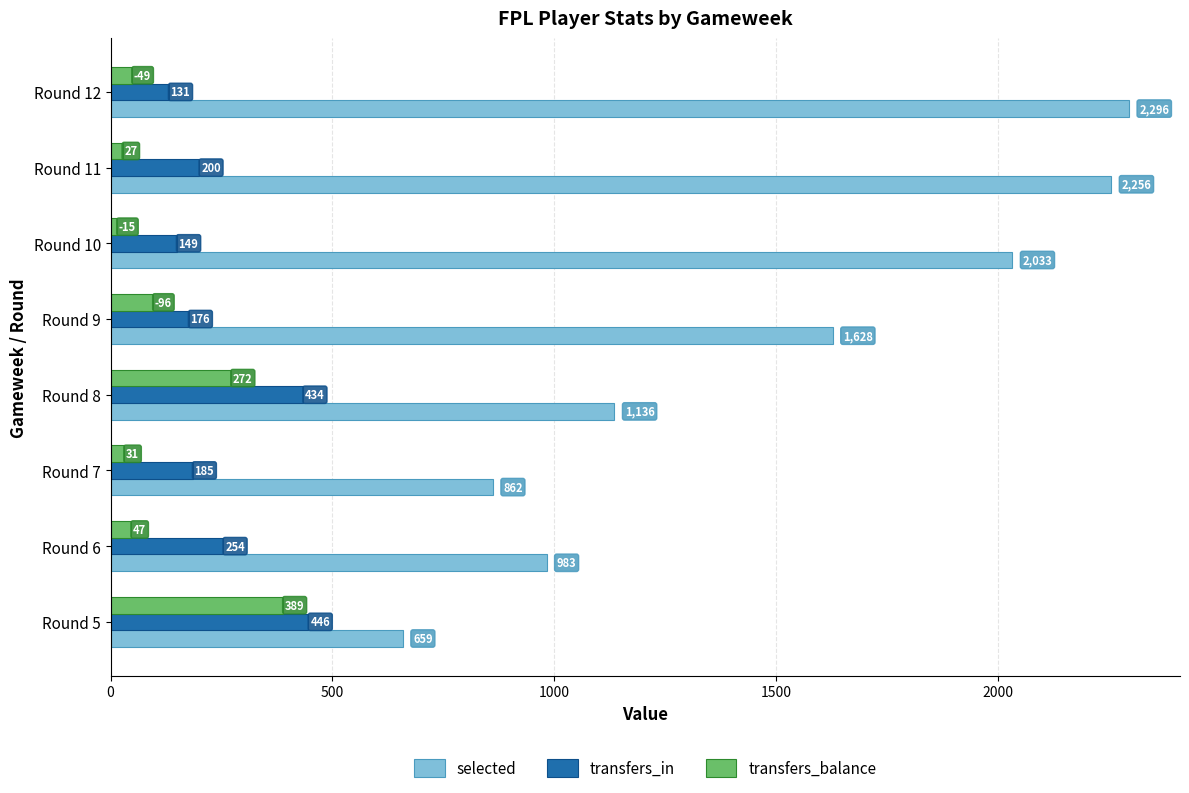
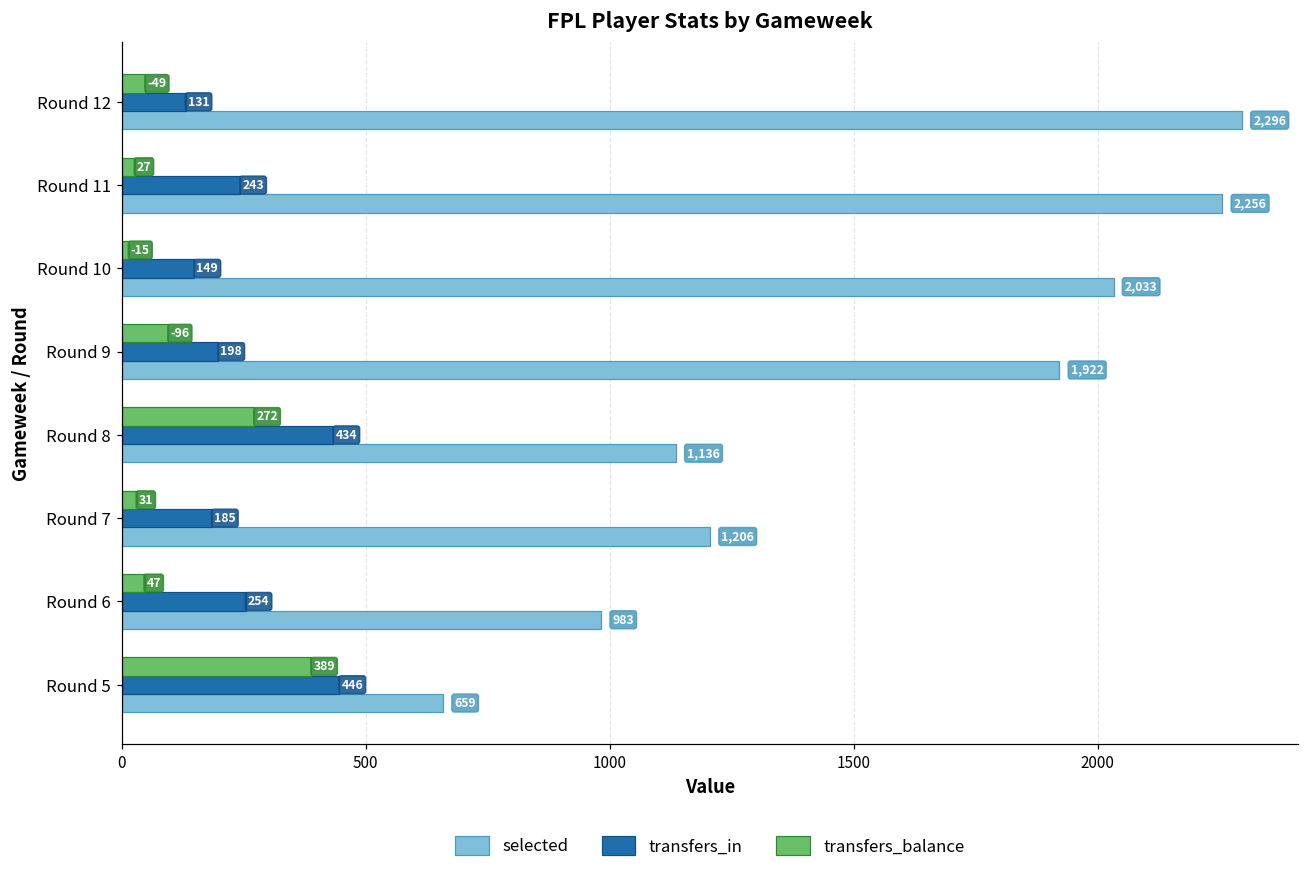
  {
    "selected": {
-     "Round 9": "1,628",
-     "Round 7": "862"
+     "Round 9": "1,922",
+     "Round 7": "1,206"
    },
    "transfers_in": {
-     "Round 11": "200",
-     "Round 9": "176"
+     "Round 11": "243",
+     "Round 9": "198"
    }
  }
